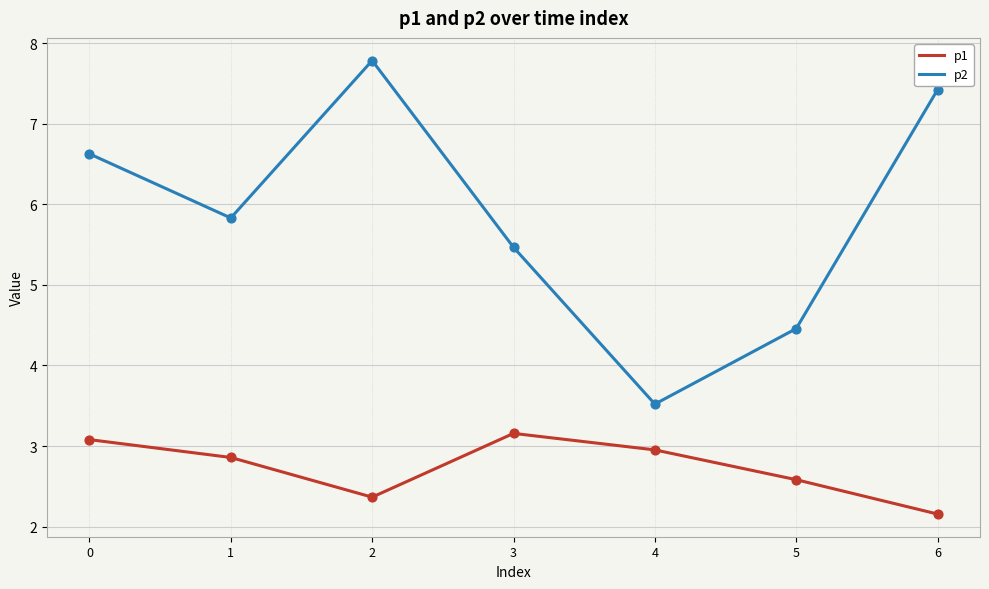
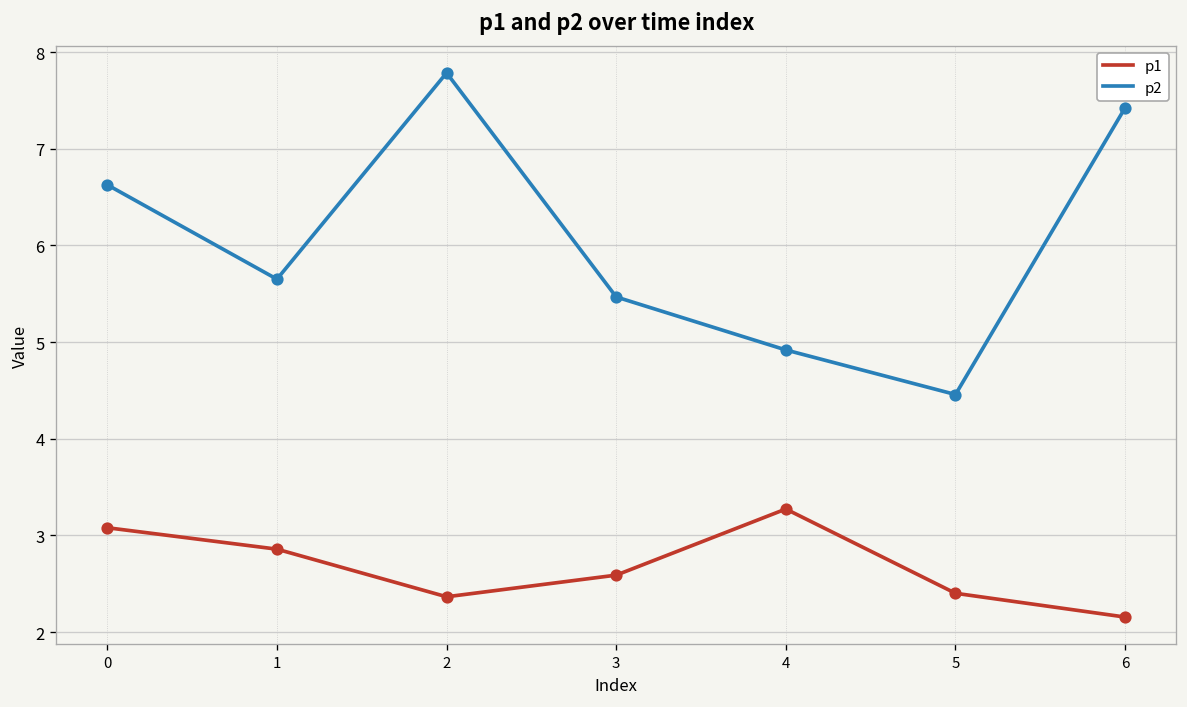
  {
    "p1": {
      "0": 3.1,
      "1": 2.9,
      "2": 2.4,
-     "3": 3.2,
-     "4": 3.0,
-     "5": 2.6,
+     "3": 2.6,
+     "4": 3.3,
+     "5": 2.4,
      "6": 2.2
    },
    "p2": {
      "0": 6.6,
-     "1": 5.8,
+     "1": 5.7,
      "2": 7.8,
      "3": 5.5,
-     "4": 3.5,
+     "4": 4.9,
      "5": 4.5,
      "6": 7.4
    }
  }
